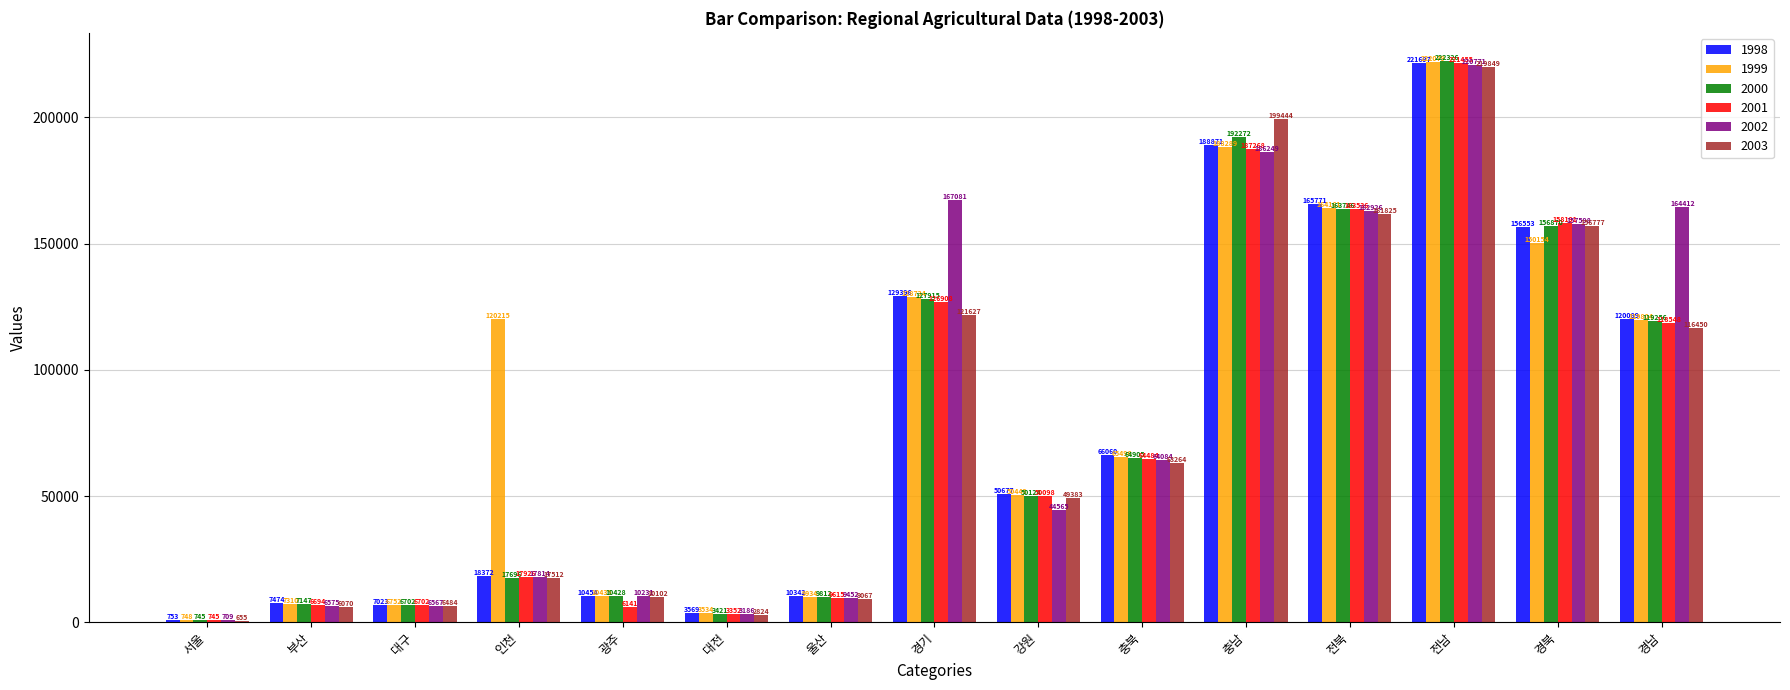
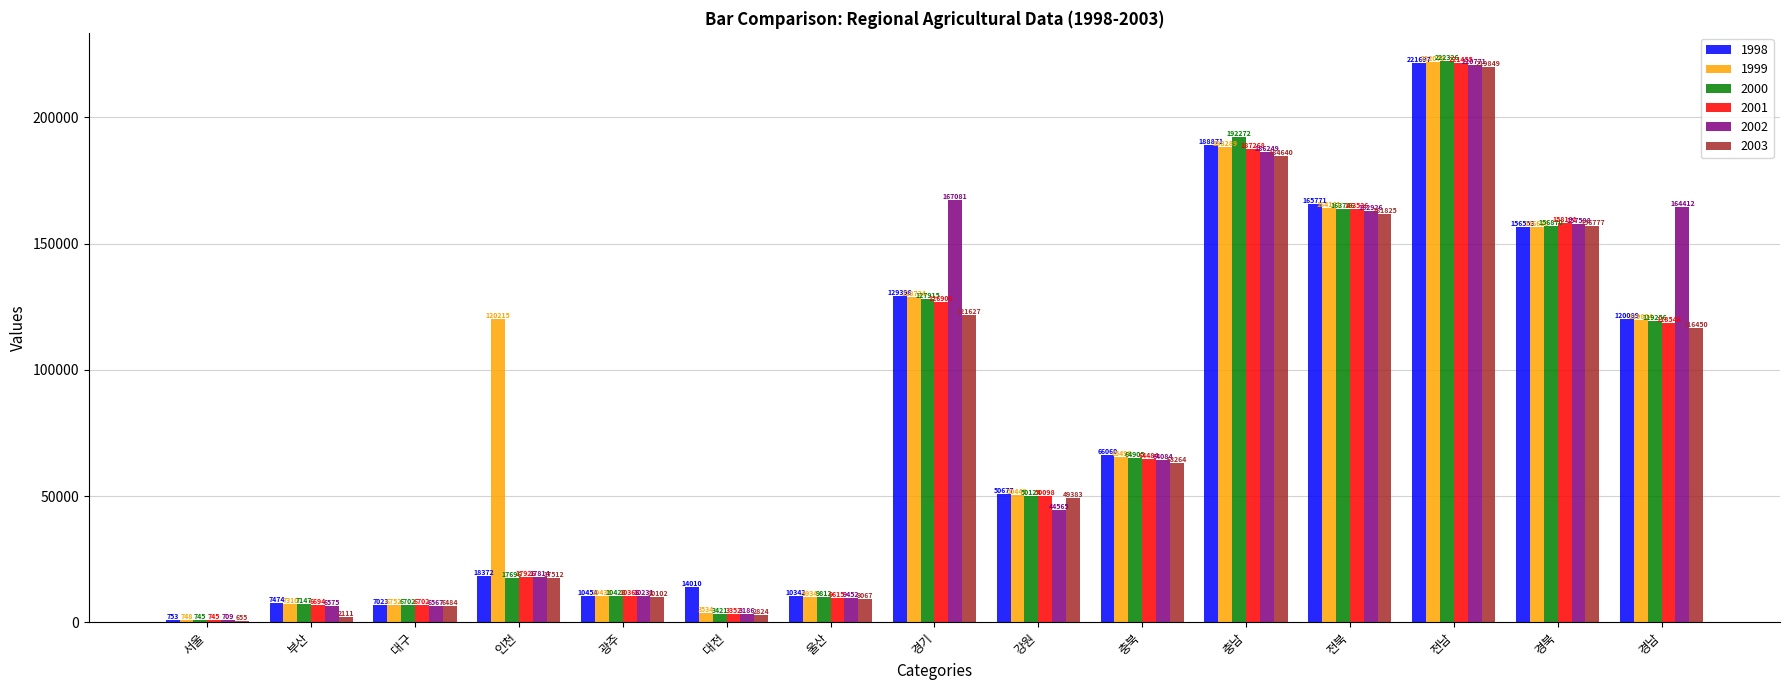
  {
    "1998": {
      "서울": 753,
      "부산": 7474,
      "대구": 7023,
      "인천": 18372,
-     "대전": 3569
+     "대전": 14010
    },
    "1999": {
      "서울": 748,
      "부산": 7310,
      "인천": 120215,
      "대전": 3534,
-     "경북": 150154
+     "경북": 156626
    },
    "2000": {
      "서울": 745,
      "부산": 7147,
      "대전": 3421,
      "충남": 192272
    },
    "2001": {
      "서울": 745,
      "부산": 6694,
-     "광주": 6141,
+     "광주": 10366,
      "대전": 3352
    },
    "2002": {
      "서울": 709,
      "부산": 6575,
      "대전": 3186,
      "울산": 9452,
      "경기": 167081,
      "강원": 44565,
      "경남": 164412
    },
    "2003": {
      "서울": 655,
-     "부산": 6070,
+     "부산": 2111,
      "대전": 2824,
      "울산": 9067,
      "경기": 121627,
      "강원": 49383,
-     "충남": 199444,
+     "충남": 184640,
      "경남": 116450
    }
  }
